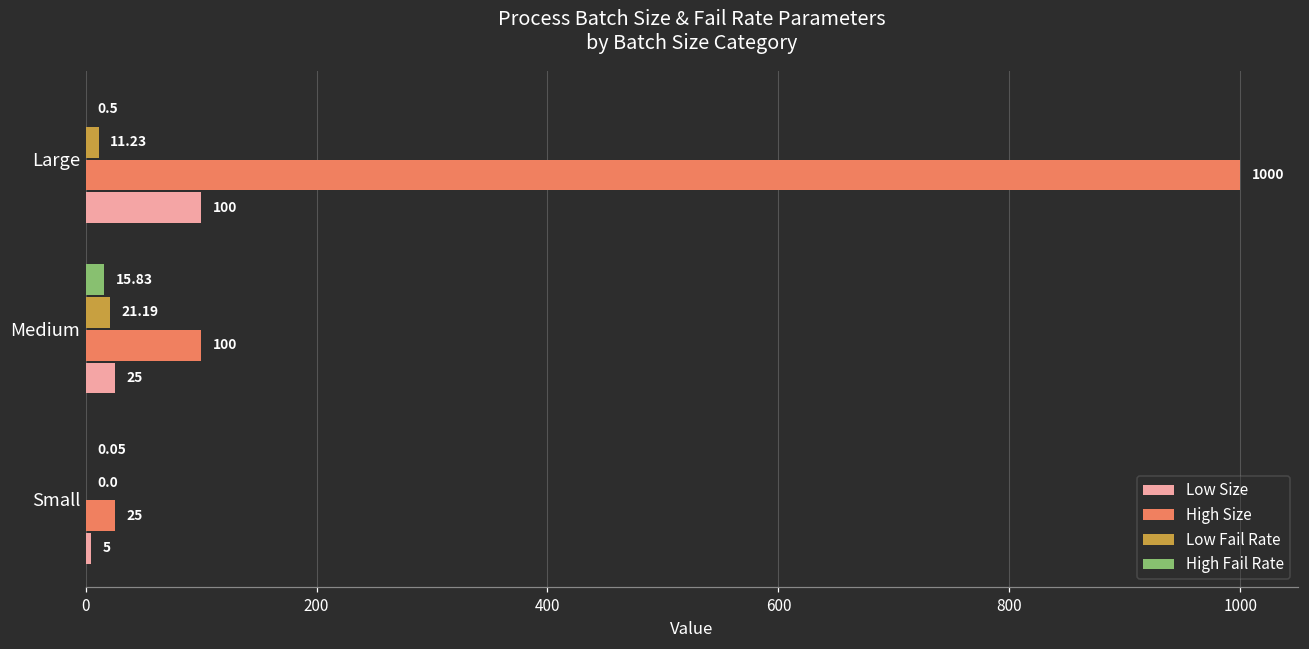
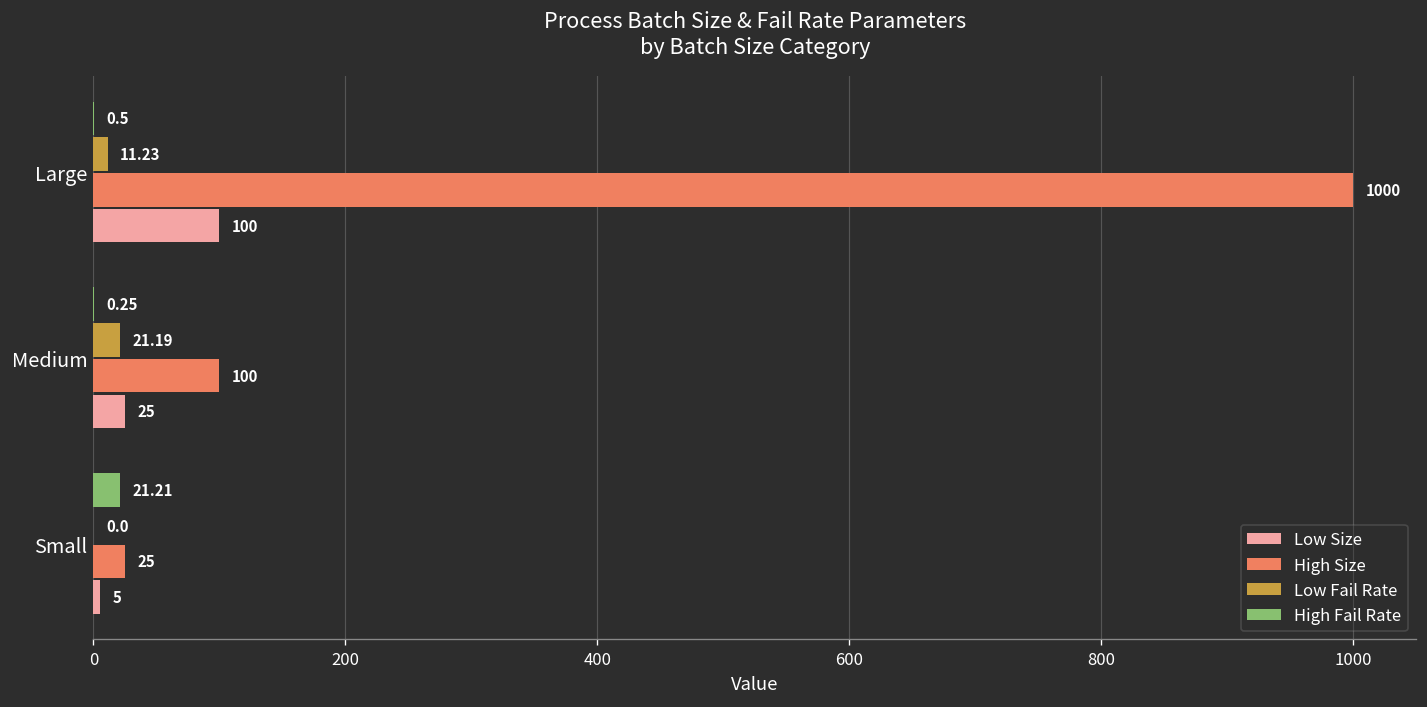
  {
    "Low Size": {
      "Large": 100,
      "Medium": 25,
      "Small": 5
    },
    "High Size": {
      "Large": 1000,
      "Medium": 100,
      "Small": 25
    },
    "Low Fail Rate": {
      "Large": 11.23,
      "Medium": 21.19,
      "Small": 0.0
    },
    "High Fail Rate": {
      "Large": 0.5,
-     "Medium": 15.83,
-     "Small": 0.05
+     "Medium": 0.25,
+     "Small": 21.21
    }
  }
